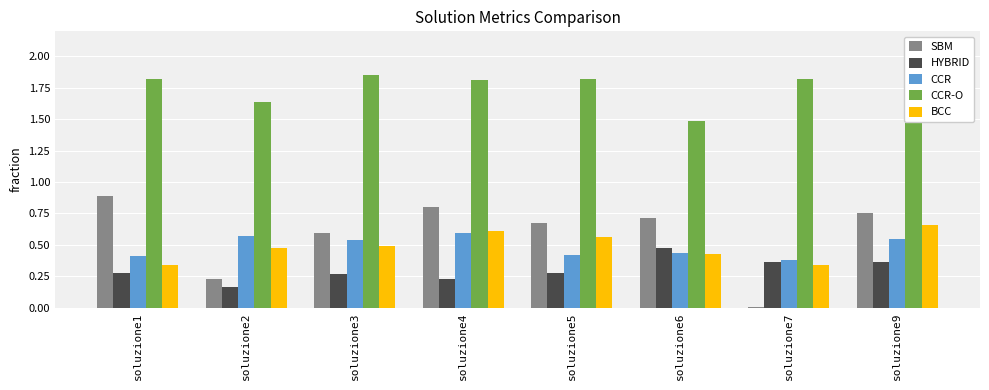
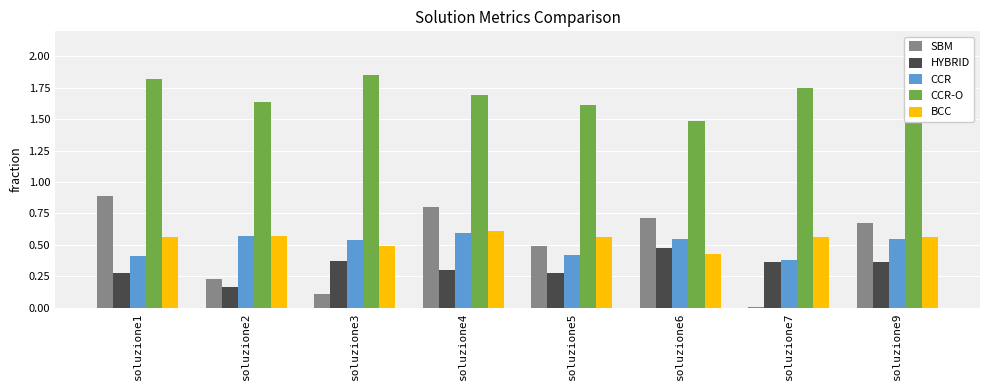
  {
    "SBM": {
      "soluzione1": 0.89,
      "soluzione2": 0.23,
-     "soluzione3": 0.59,
+     "soluzione3": 0.11,
      "soluzione4": 0.80,
-     "soluzione5": 0.67,
+     "soluzione5": 0.49,
      "soluzione6": 0.71,
-     "soluzione9": 0.75
+     "soluzione9": 0.67
    },
    "HYBRID": {
      "soluzione1": 0.27,
      "soluzione2": 0.16,
-     "soluzione3": 0.27,
-     "soluzione4": 0.23,
+     "soluzione3": 0.37,
+     "soluzione4": 0.30,
      "soluzione5": 0.27,
      "soluzione6": 0.47,
      "soluzione7": 0.37,
      "soluzione9": 0.37
    },
    "CCR": {
      "soluzione1": 0.41,
      "soluzione2": 0.57,
      "soluzione3": 0.54,
      "soluzione4": 0.59,
      "soluzione5": 0.42,
-     "soluzione6": 0.44,
+     "soluzione6": 0.55,
      "soluzione7": 0.38,
      "soluzione9": 0.55
    },
    "CCR-O": {
      "soluzione1": 1.82,
      "soluzione2": 1.64,
      "soluzione3": 1.85,
-     "soluzione4": 1.81,
-     "soluzione5": 1.82,
+     "soluzione4": 1.69,
+     "soluzione5": 1.61,
      "soluzione6": 1.49,
-     "soluzione7": 1.82
+     "soluzione7": 1.75
    },
    "BCC": {
-     "soluzione1": 0.34,
-     "soluzione2": 0.48,
+     "soluzione1": 0.56,
+     "soluzione2": 0.57,
      "soluzione3": 0.49,
      "soluzione4": 0.61,
      "soluzione5": 0.56,
      "soluzione6": 0.43,
-     "soluzione7": 0.34,
-     "soluzione9": 0.66
+     "soluzione7": 0.56,
+     "soluzione9": 0.56
    }
  }
